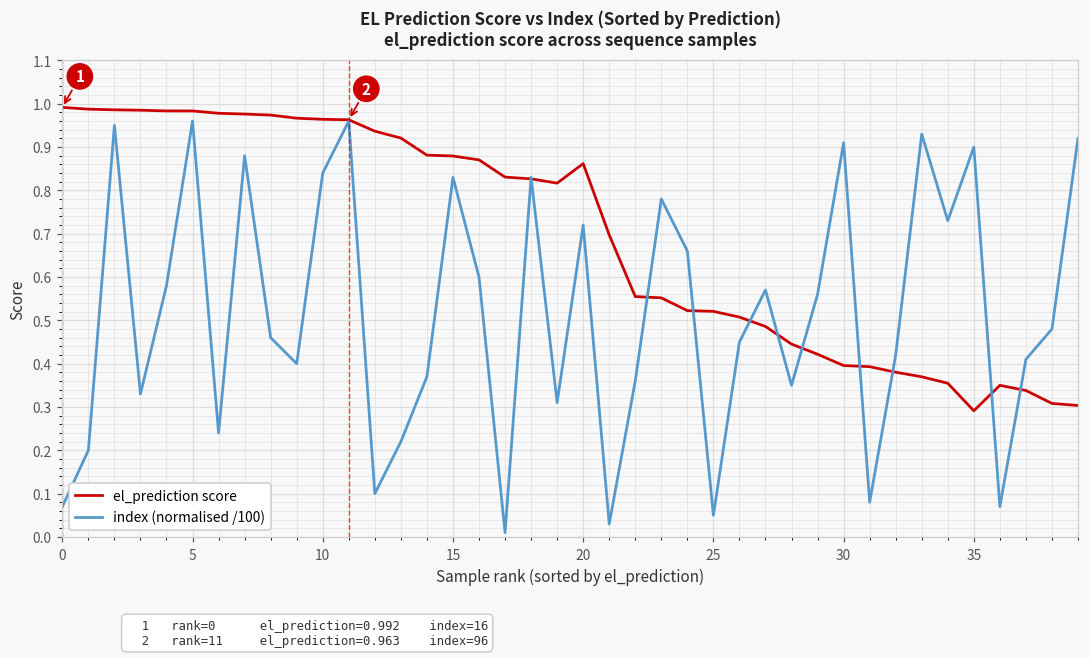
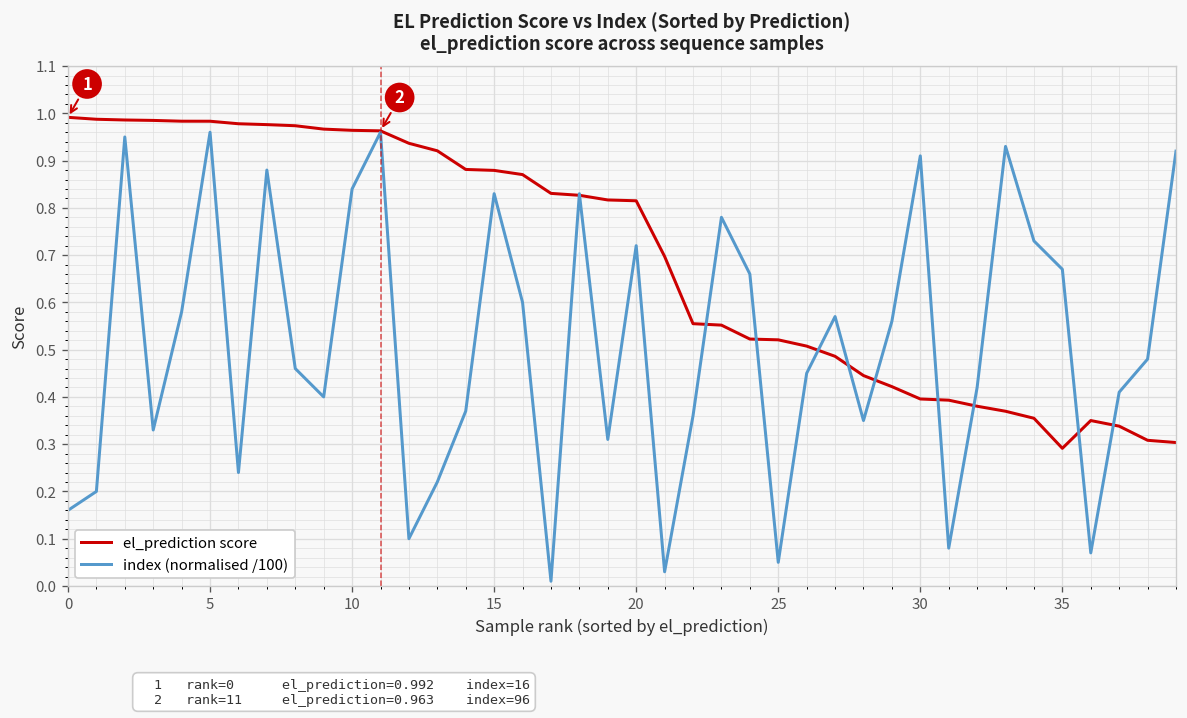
  {
    "el_prediction score": {
      "5": 0.98,
      "10": 0.96,
      "15": 0.88,
-     "20": 0.86,
+     "20": 0.81,
      "25": 0.52,
      "30": 0.40,
      "35": 0.29
    },
    "index (normalised /100)": {
-     "0": 0.07,
+     "0": 0.16,
      "5": 0.96,
      "10": 0.84,
      "15": 0.83,
      "20": 0.72,
      "25": 0.05,
      "30": 0.91,
-     "35": 0.90
+     "35": 0.67
    }
  }
